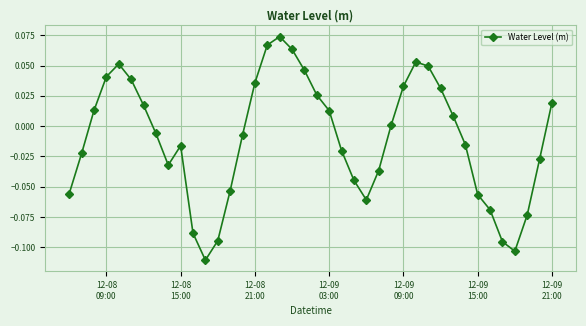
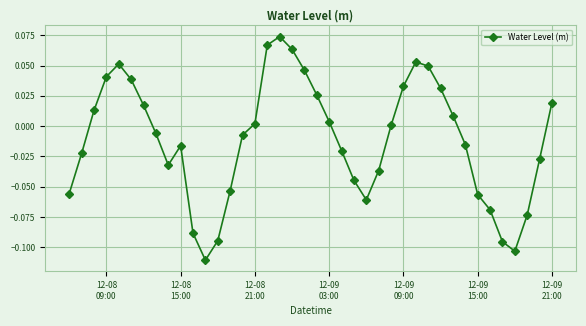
  {
    "12-08 09:00": 0.041,
    "12-08 15:00": -0.016,
-   "12-08 21:00": 0.036,
-   "12-09 03:00": 0.013,
+   "12-08 21:00": 0.002,
+   "12-09 03:00": 0.004,
    "12-09 09:00": 0.033,
    "12-09 15:00": -0.056,
    "12-09 21:00": 0.019
  }
